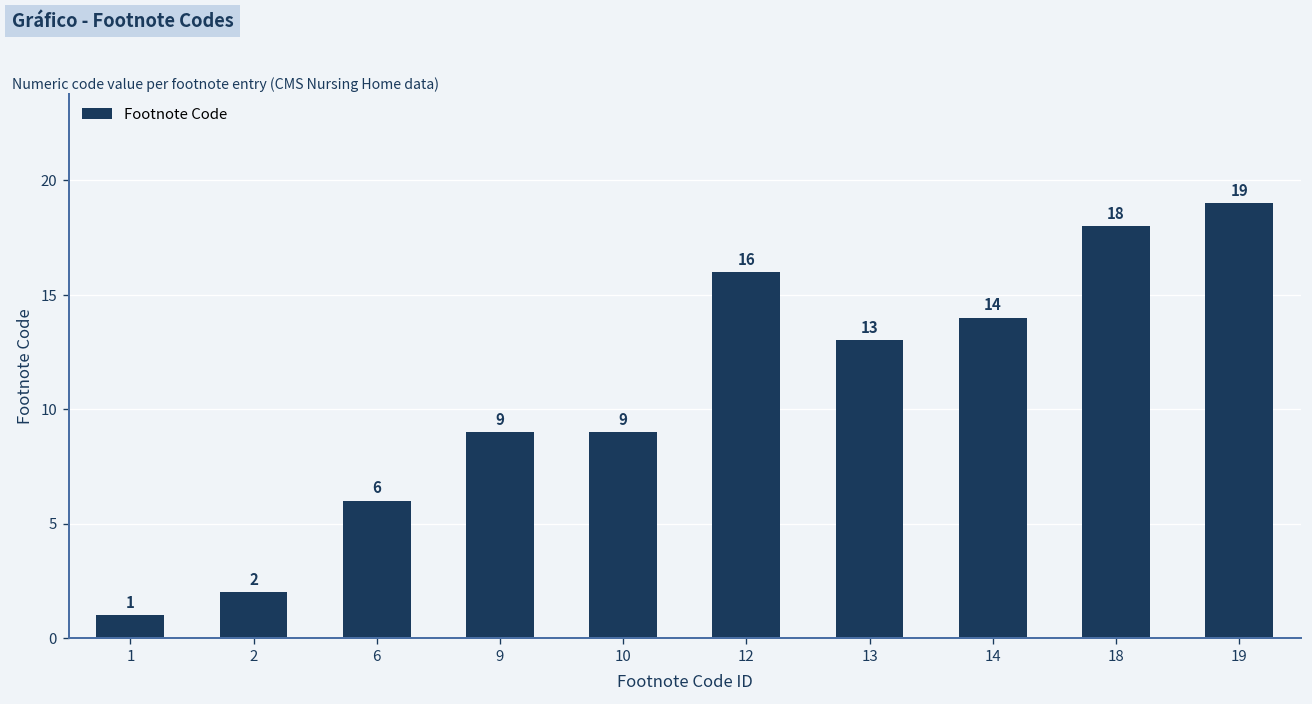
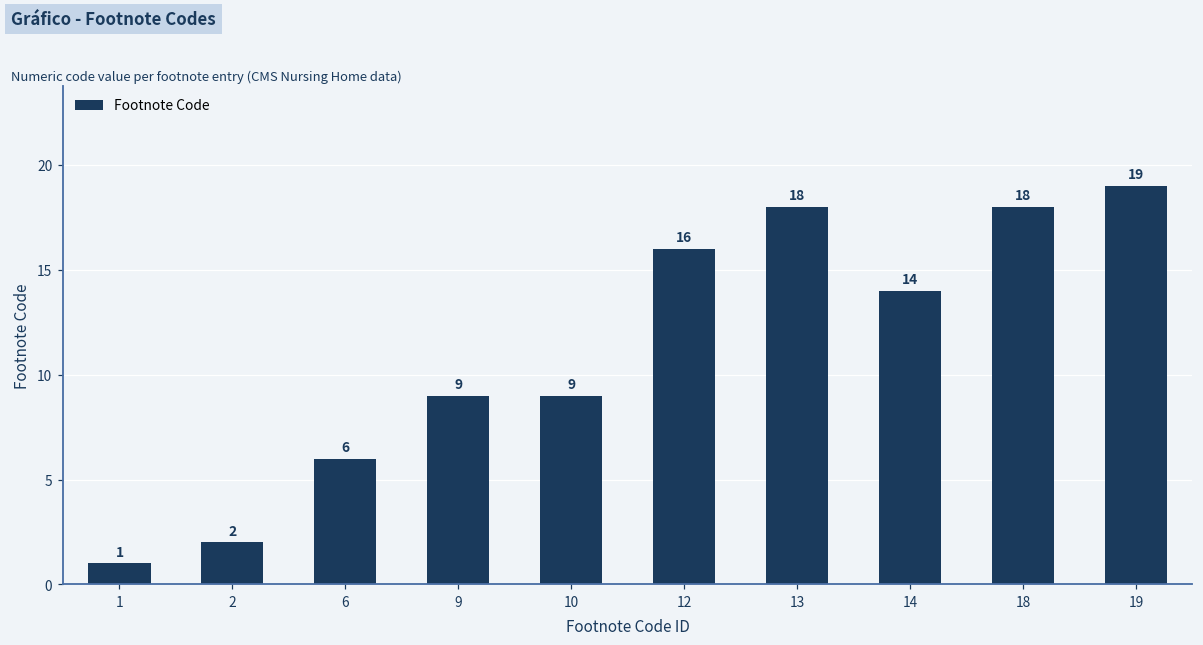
  {
    "1": 1,
    "2": 2,
    "6": 6,
    "9": 9,
    "10": 9,
    "12": 16,
-   "13": 13,
+   "13": 18,
    "14": 14,
    "18": 18,
    "19": 19
  }
